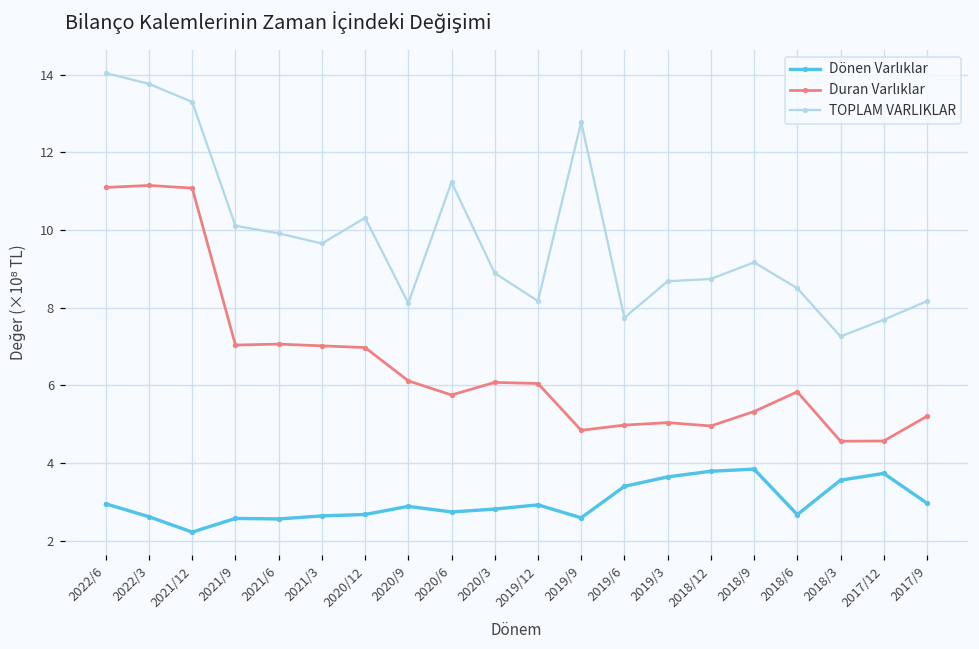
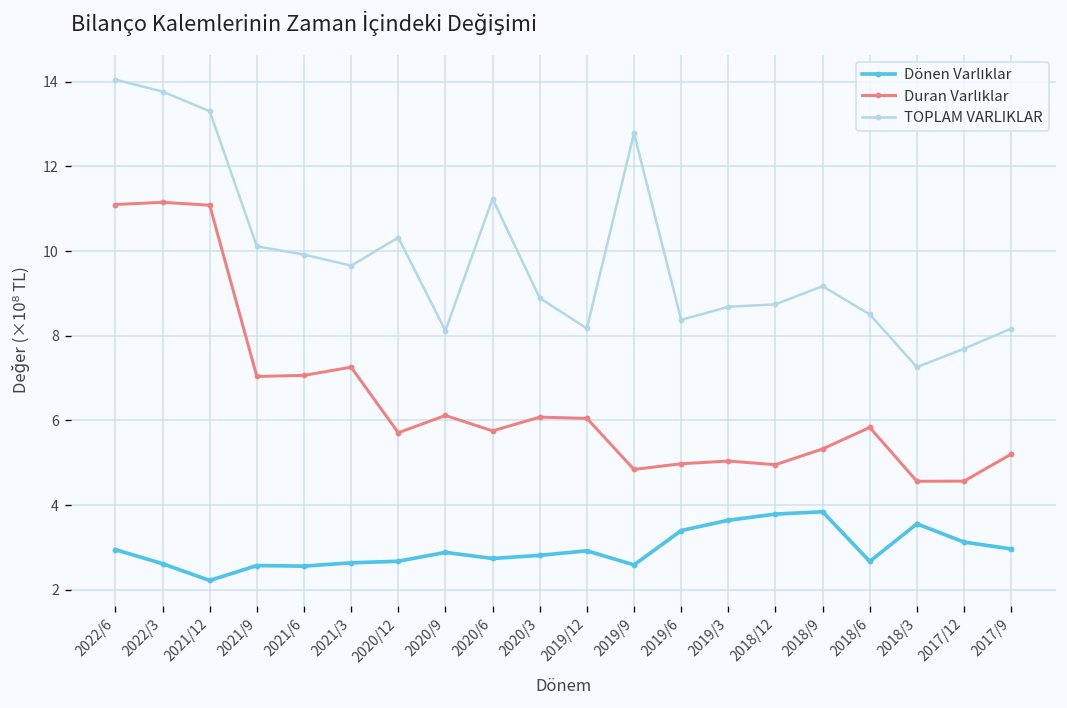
  {
    "Dönen Varlıklar": {
      "2022/6": 2.9,
      "2022/3": 2.6,
      "2021/12": 2.2,
      "2021/9": 2.6,
      "2021/6": 2.6,
      "2021/3": 2.6,
      "2020/12": 2.7,
      "2020/9": 2.9,
      "2020/6": 2.7,
      "2020/3": 2.8,
      "2019/12": 2.9,
      "2019/9": 2.6,
      "2019/6": 3.4,
      "2019/3": 3.6,
      "2018/12": 3.8,
      "2018/9": 3.8,
      "2018/6": 2.7,
      "2018/3": 3.6,
-     "2017/12": 3.7,
+     "2017/12": 3.1,
      "2017/9": 3.0
    },
    "Duran Varlıklar": {
      "2022/6": 11.1,
      "2022/3": 11.2,
      "2021/12": 11.1,
      "2021/9": 7.0,
      "2021/6": 7.1,
-     "2021/3": 7.0,
-     "2020/12": 7.0,
+     "2021/3": 7.3,
+     "2020/12": 5.7,
      "2020/9": 6.1,
      "2020/6": 5.8,
      "2020/3": 6.1,
      "2019/12": 6.0,
      "2019/9": 4.8,
      "2019/6": 5.0,
      "2019/3": 5.0,
      "2018/12": 5.0,
      "2018/9": 5.3,
      "2018/6": 5.8,
      "2018/3": 4.6,
      "2017/12": 4.6,
      "2017/9": 5.2
    },
    "TOPLAM VARLIKLAR": {
      "2022/6": 14.0,
      "2022/3": 13.8,
      "2021/12": 13.3,
      "2021/9": 10.1,
      "2021/6": 9.9,
      "2021/3": 9.7,
      "2020/12": 10.3,
      "2020/9": 8.1,
      "2020/6": 11.2,
      "2020/3": 8.9,
      "2019/12": 8.2,
      "2019/9": 12.8,
-     "2019/6": 7.7,
+     "2019/6": 8.4,
      "2019/3": 8.7,
      "2018/12": 8.7,
      "2018/9": 9.2,
      "2018/6": 8.5,
      "2018/3": 7.3,
      "2017/12": 7.7,
      "2017/9": 8.2
    }
  }
